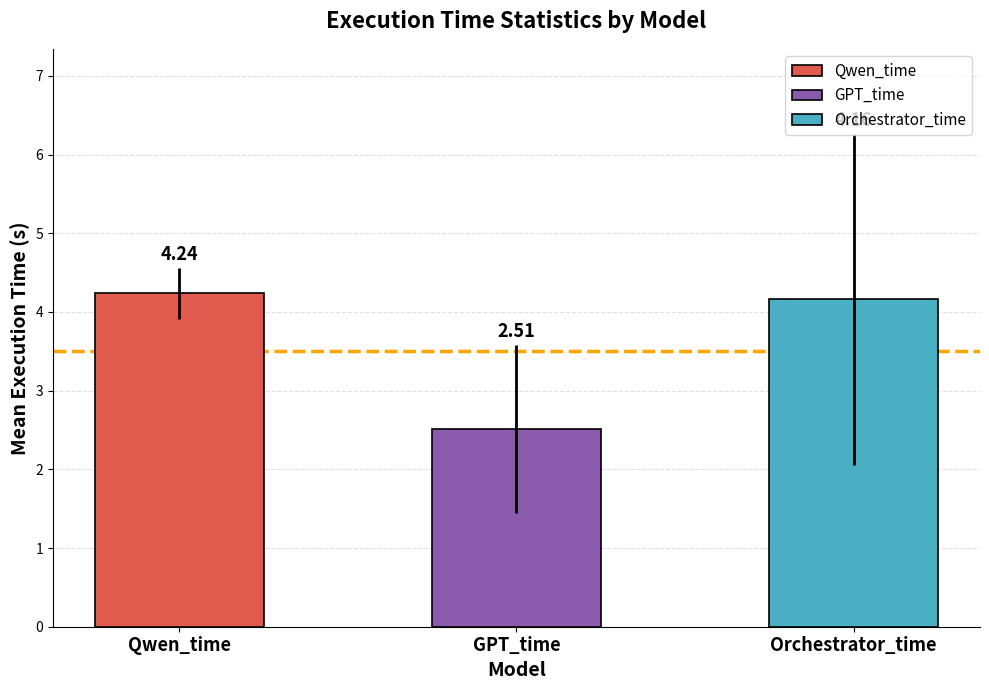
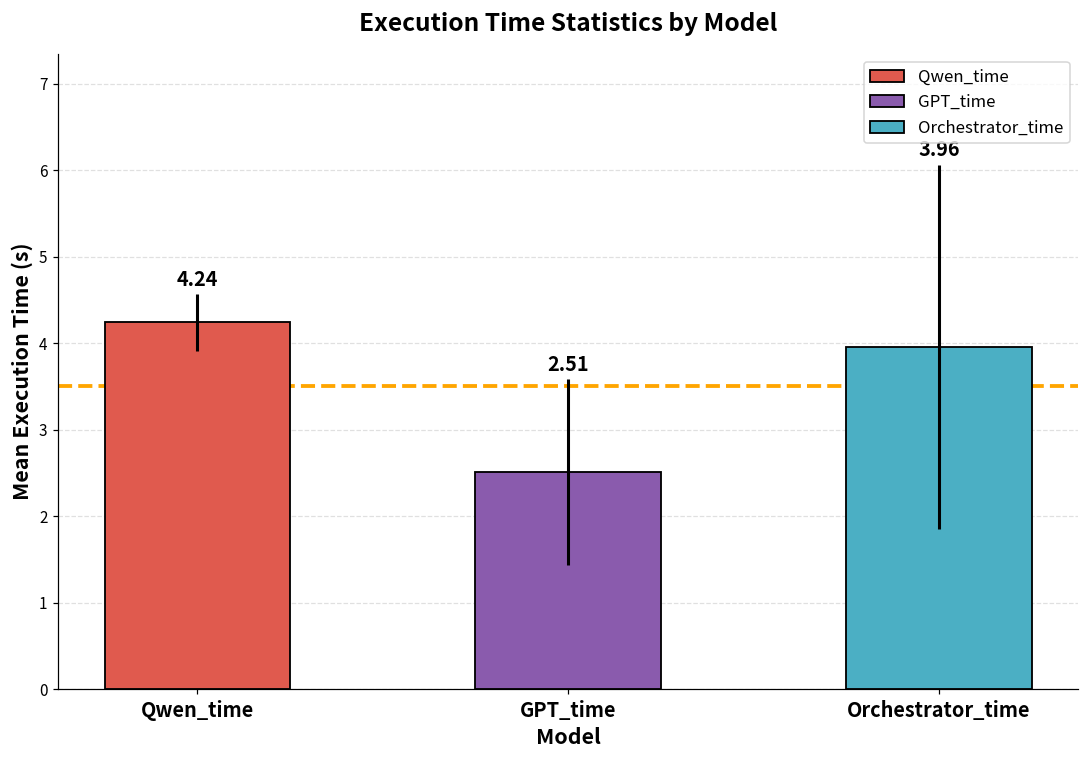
  {
    "GPT_time": 2.5,
-   "Orchestrator_time": 4.2
+   "Orchestrator_time": 4.0
  }
